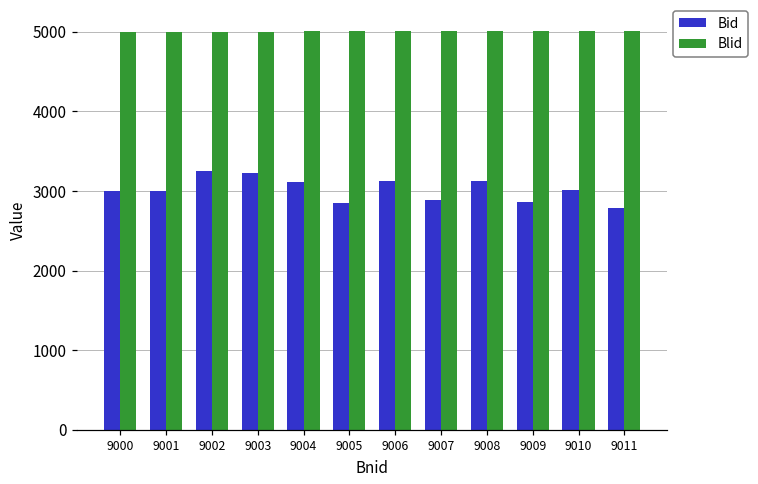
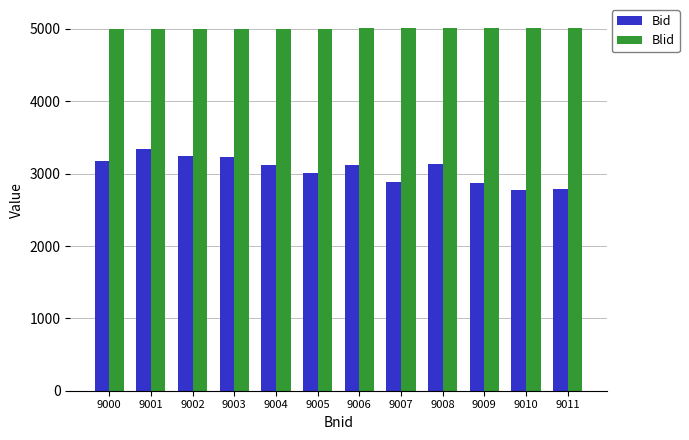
  {
    "Bid": {
-     "9000": 3000,
-     "9001": 3000,
+     "9000": 3200,
+     "9001": 3300,
      "9002": 3300,
      "9003": 3200,
      "9004": 3100,
-     "9005": 2800,
+     "9005": 3000,
      "9006": 3100,
      "9007": 2900,
      "9008": 3100,
      "9009": 2900,
-     "9010": 3000,
+     "9010": 2800,
      "9011": 2800
    },
    "Blid": {
      "9000": 5000,
      "9001": 5000,
      "9002": 5000,
      "9003": 5000,
      "9004": 5000,
      "9005": 5000,
      "9006": 5000,
      "9007": 5000,
      "9008": 5000,
      "9009": 5000,
      "9010": 5000,
      "9011": 5000
    }
  }
